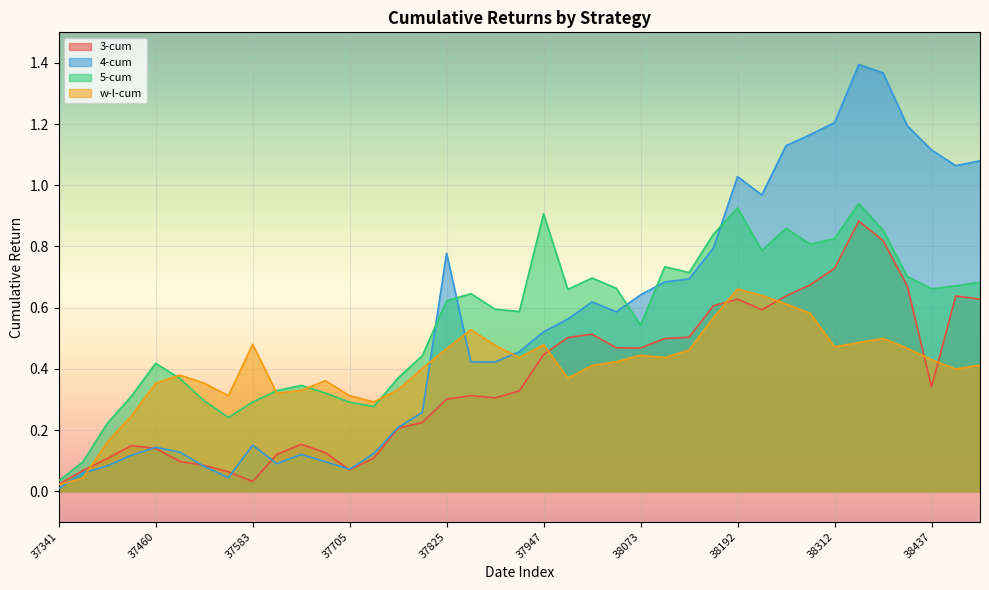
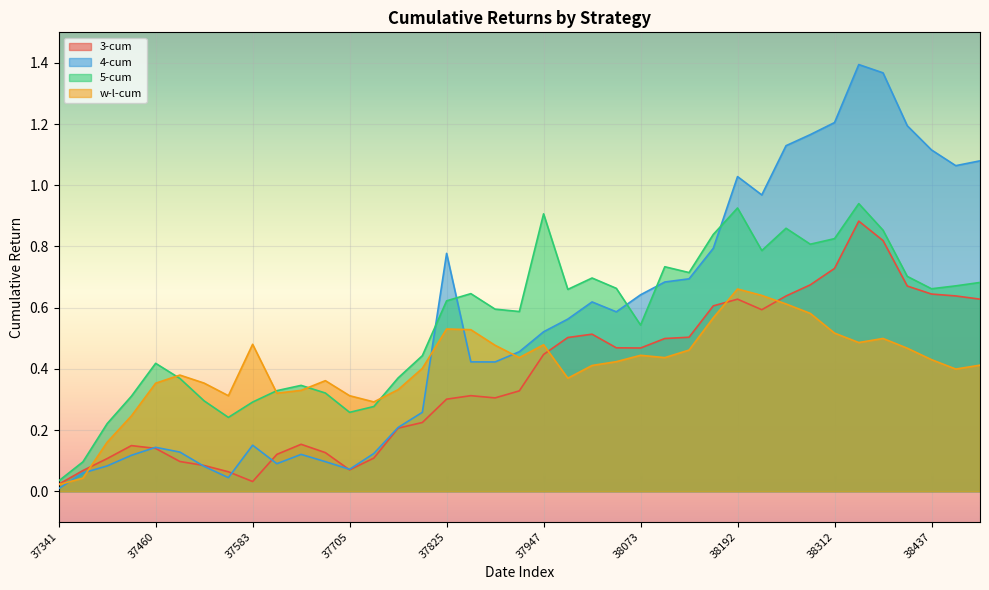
  {
    "3-cum": {
      "37583": 0.03,
      "37825": 0.30,
      "37947": 0.45,
      "38073": 0.47,
      "38192": 0.63,
      "38312": 0.73,
-     "38437": 0.34
+     "38437": 0.64
    },
    "4-cum": {
      "37341": 0.01,
      "37583": 0.15,
      "37825": 0.78,
      "37947": 0.52,
      "38073": 0.64,
      "38192": 1.03,
      "38312": 1.21,
      "38437": 1.12
    },
    "5-cum": {
      "37341": 0.03,
      "37460": 0.42,
      "37583": 0.29,
-     "37705": 0.29,
+     "37705": 0.26,
      "37825": 0.62,
      "37947": 0.91,
      "38073": 0.54,
      "38192": 0.93,
      "38312": 0.83,
      "38437": 0.66
    },
    "w-l-cum": {
      "37460": 0.35,
      "37583": 0.48,
      "37705": 0.31,
-     "37825": 0.47,
+     "37825": 0.53,
      "37947": 0.48,
      "38073": 0.44,
      "38192": 0.66,
-     "38312": 0.47,
+     "38312": 0.52,
      "38437": 0.43
    }
  }
